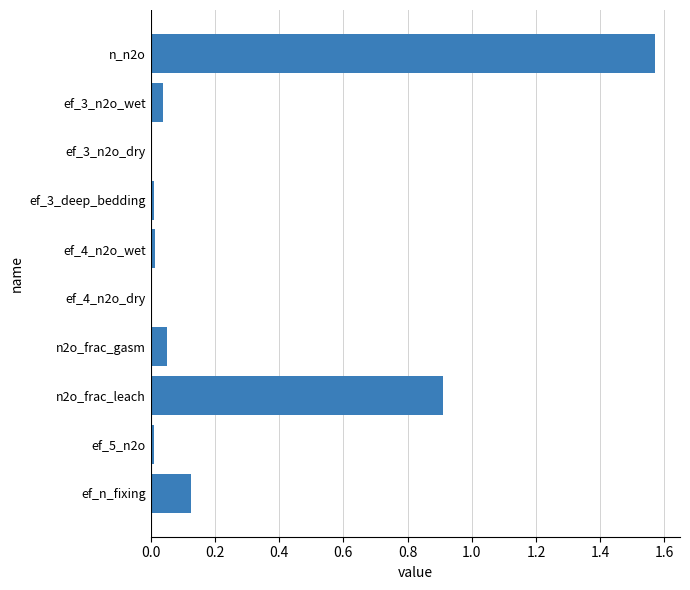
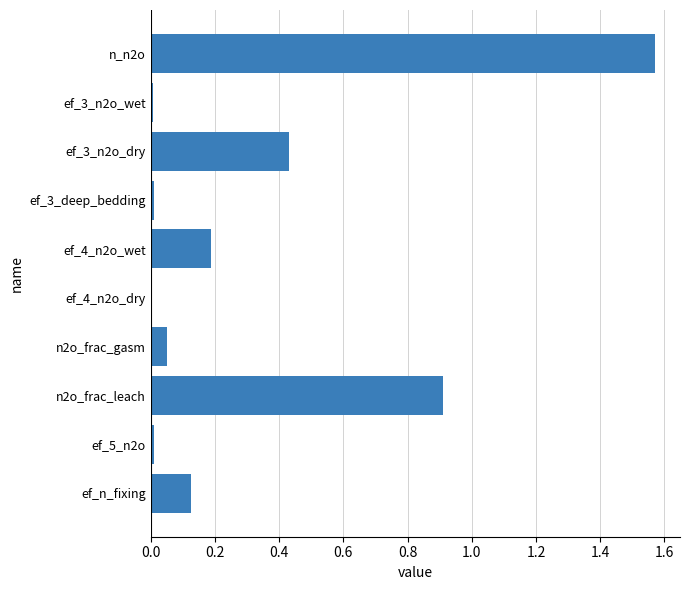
  {
    "n_n2o": 1.57,
-   "ef_3_n2o_wet": 0.04,
-   "ef_3_n2o_dry": 0.00,
+   "ef_3_n2o_wet": 0.01,
+   "ef_3_n2o_dry": 0.43,
    "ef_3_deep_bedding": 0.01,
-   "ef_4_n2o_wet": 0.01,
+   "ef_4_n2o_wet": 0.19,
    "n2o_frac_gasm": 0.05,
    "n2o_frac_leach": 0.91,
    "ef_5_n2o": 0.01,
    "ef_n_fixing": 0.13
  }
